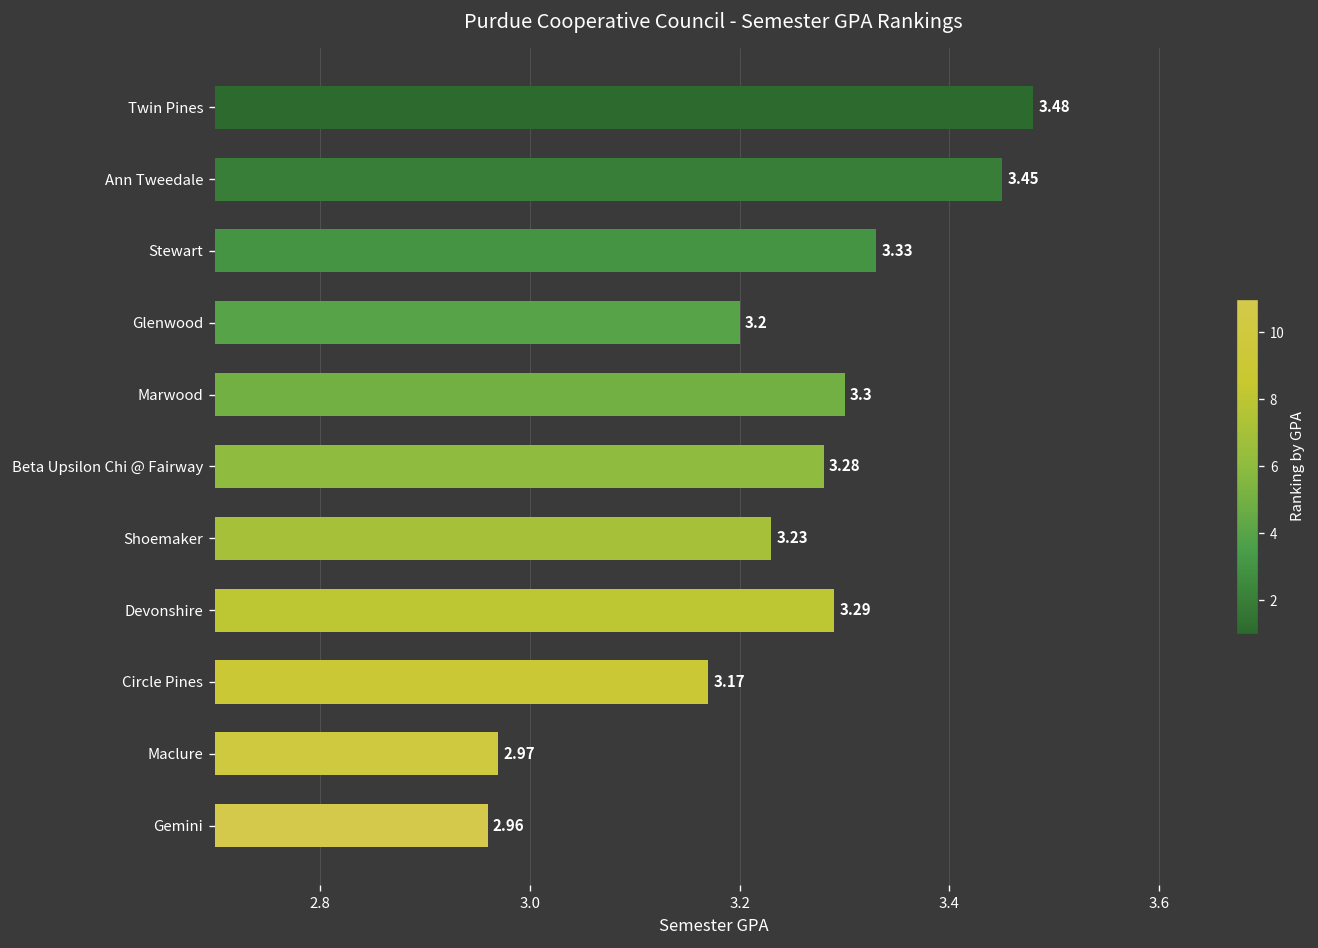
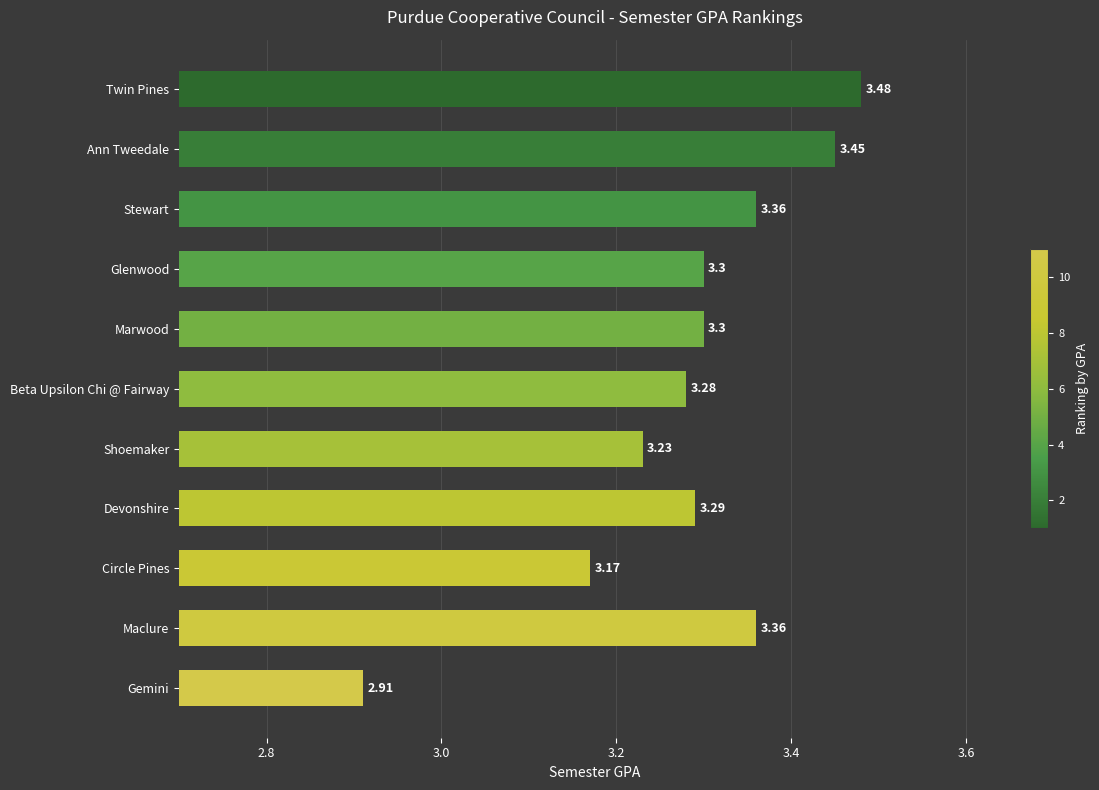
  {
    "Twin Pines": 3.48,
    "Ann Tweedale": 3.45,
-   "Stewart": 3.33,
-   "Glenwood": 3.2,
+   "Stewart": 3.36,
+   "Glenwood": 3.3,
    "Marwood": 3.3,
    "Beta Upsilon Chi @ Fairway": 3.28,
    "Shoemaker": 3.23,
    "Devonshire": 3.29,
    "Circle Pines": 3.17,
-   "Maclure": 2.97,
-   "Gemini": 2.96
+   "Maclure": 3.36,
+   "Gemini": 2.91
  }
